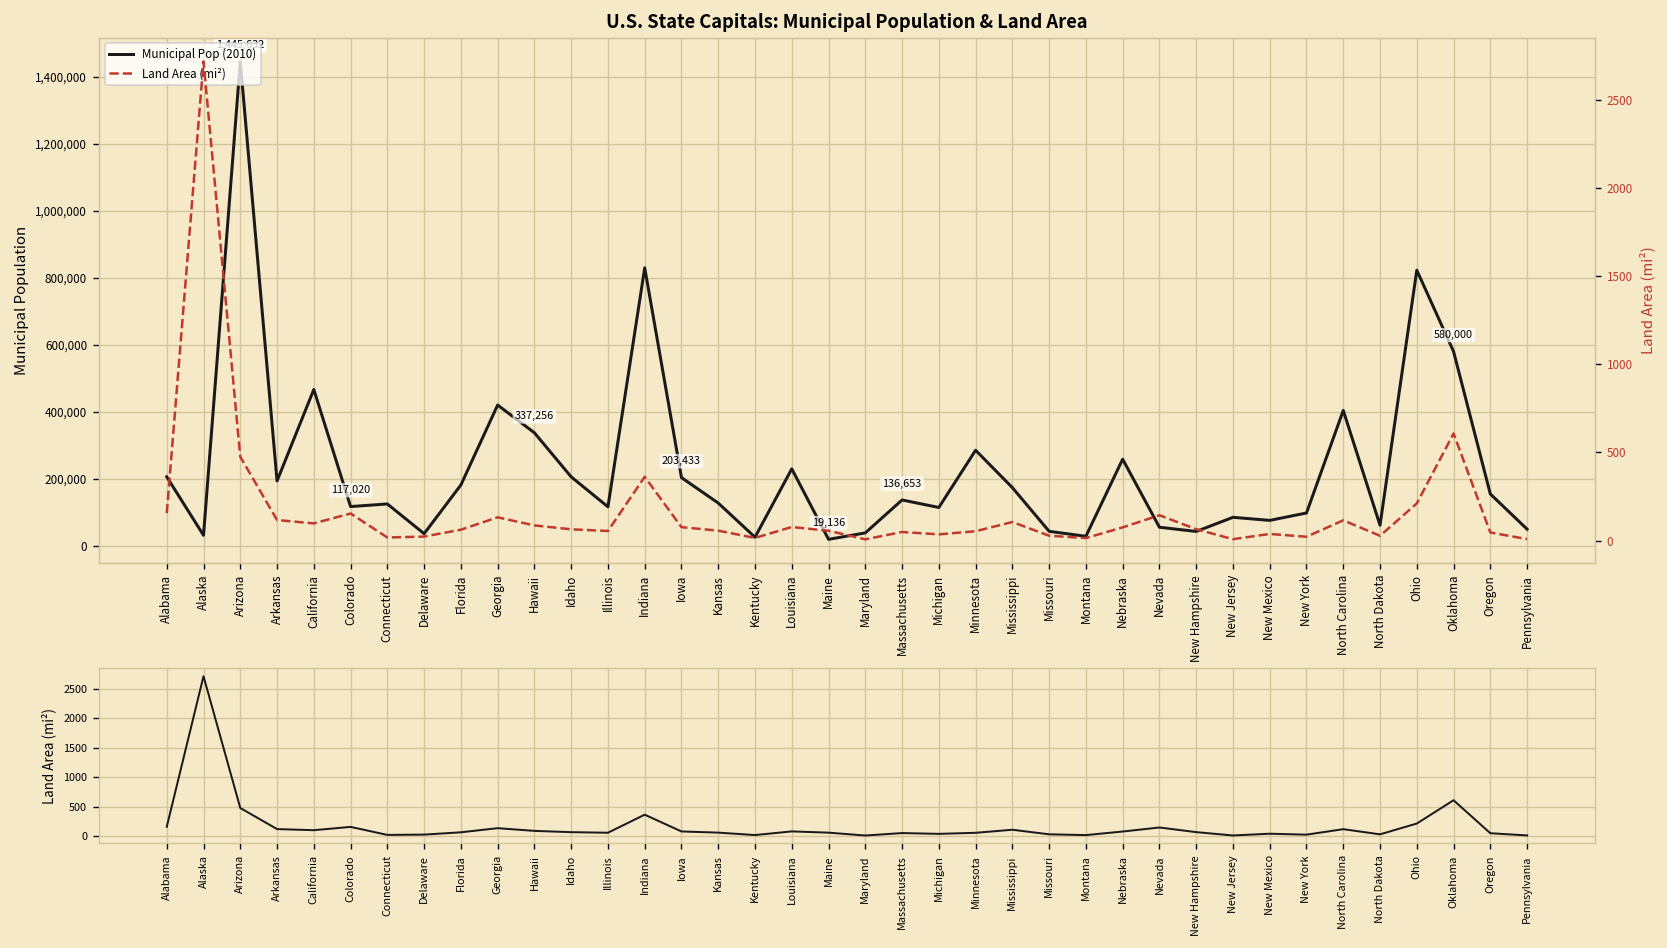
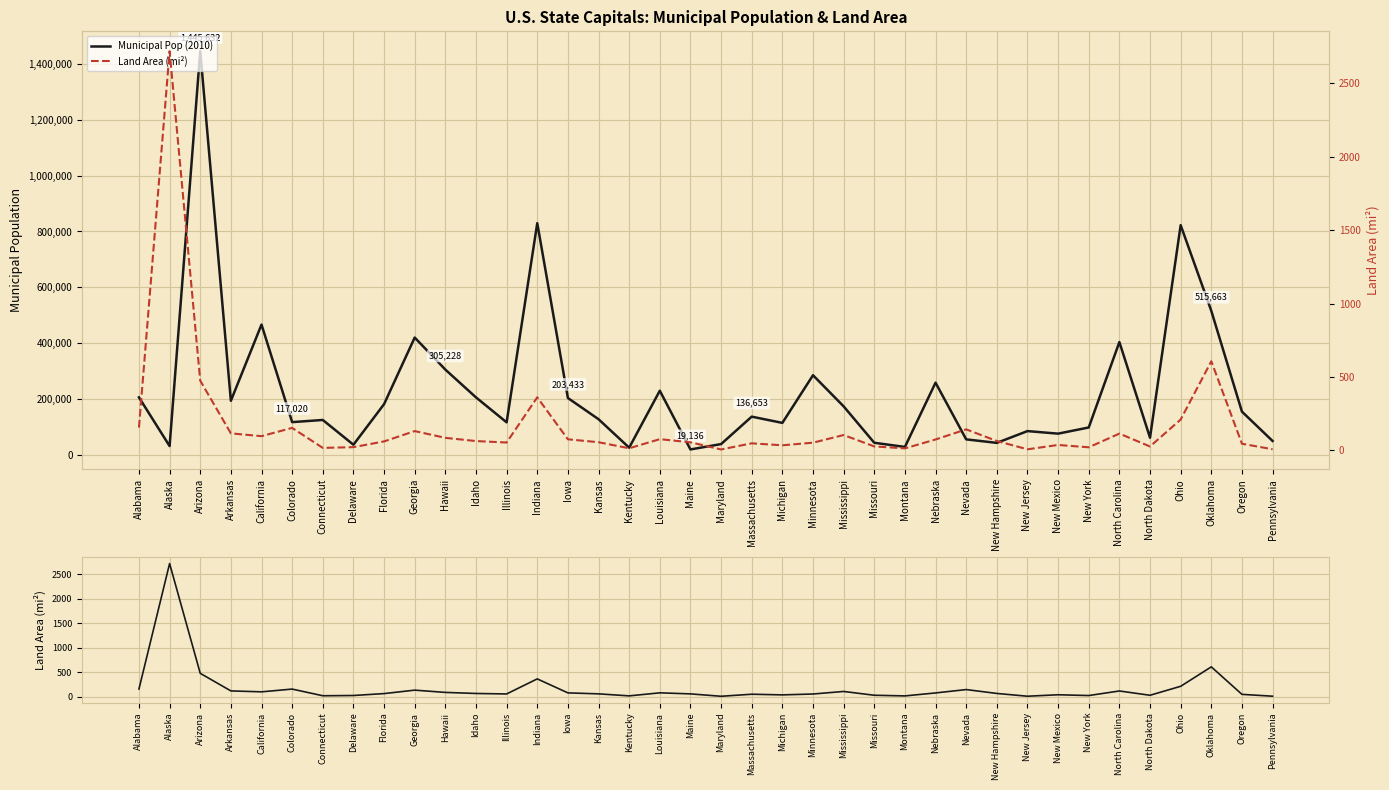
  {
    "U.S. State Capitals: Municipal Population & Land Area": {
      "Municipal Pop (2010)": {
-       "Hawaii": "337,256",
-       "Oklahoma": "580,000"
+       "Hawaii": "305,228",
+       "Oklahoma": "515,663"
      }
    }
  }
